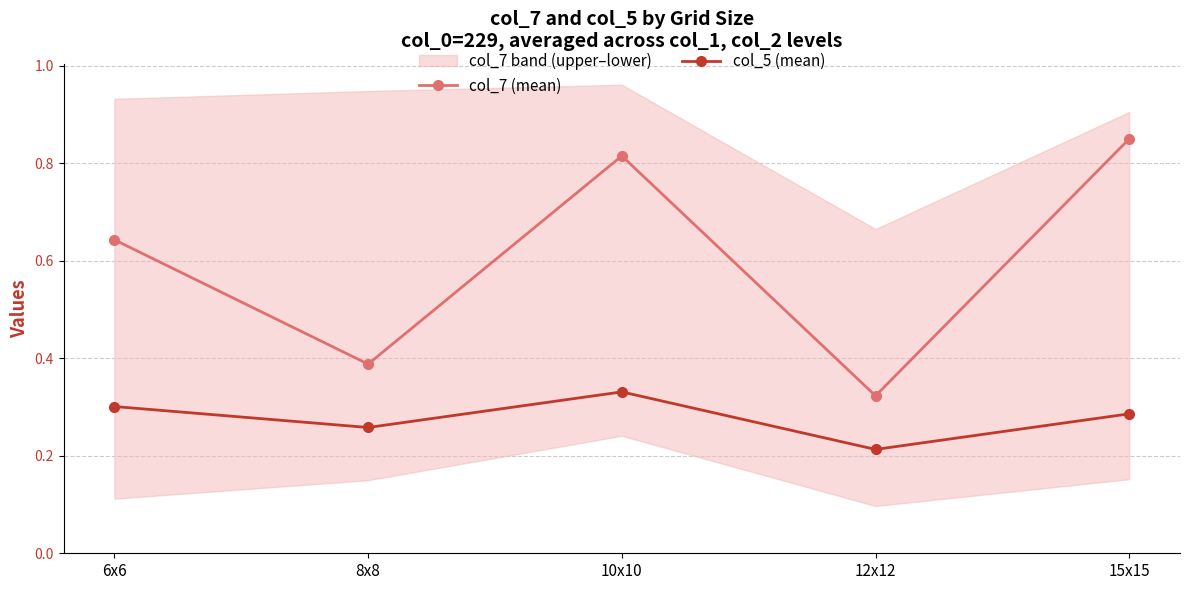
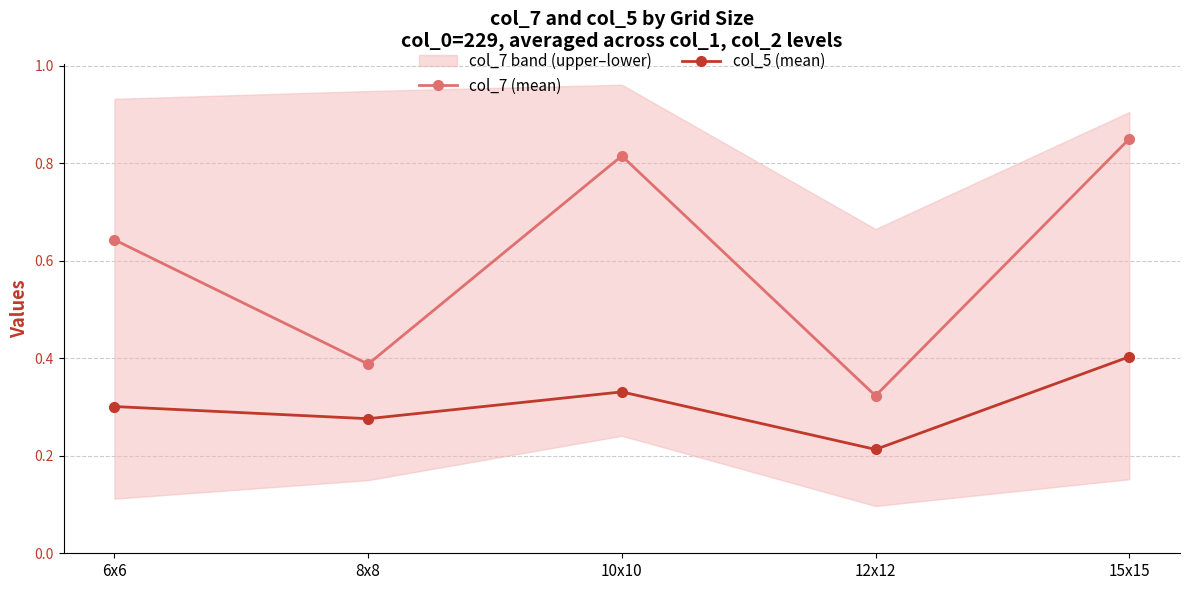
  {
    "col_7 (mean)": {
      "6x6": 0.64,
      "8x8": 0.39,
      "10x10": 0.82,
      "12x12": 0.32,
      "15x15": 0.85
    },
    "col_5 (mean)": {
      "6x6": 0.30,
-     "8x8": 0.26,
+     "8x8": 0.28,
      "10x10": 0.33,
      "12x12": 0.21,
-     "15x15": 0.29
+     "15x15": 0.40
    }
  }
